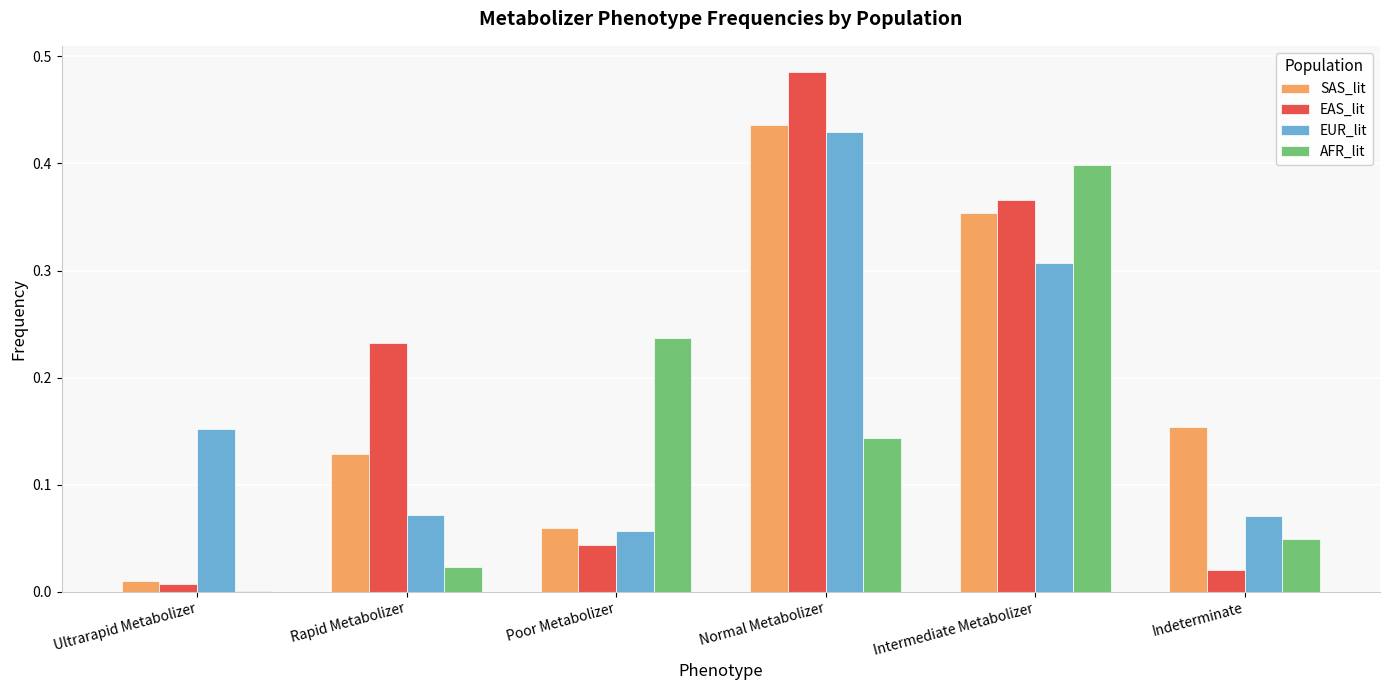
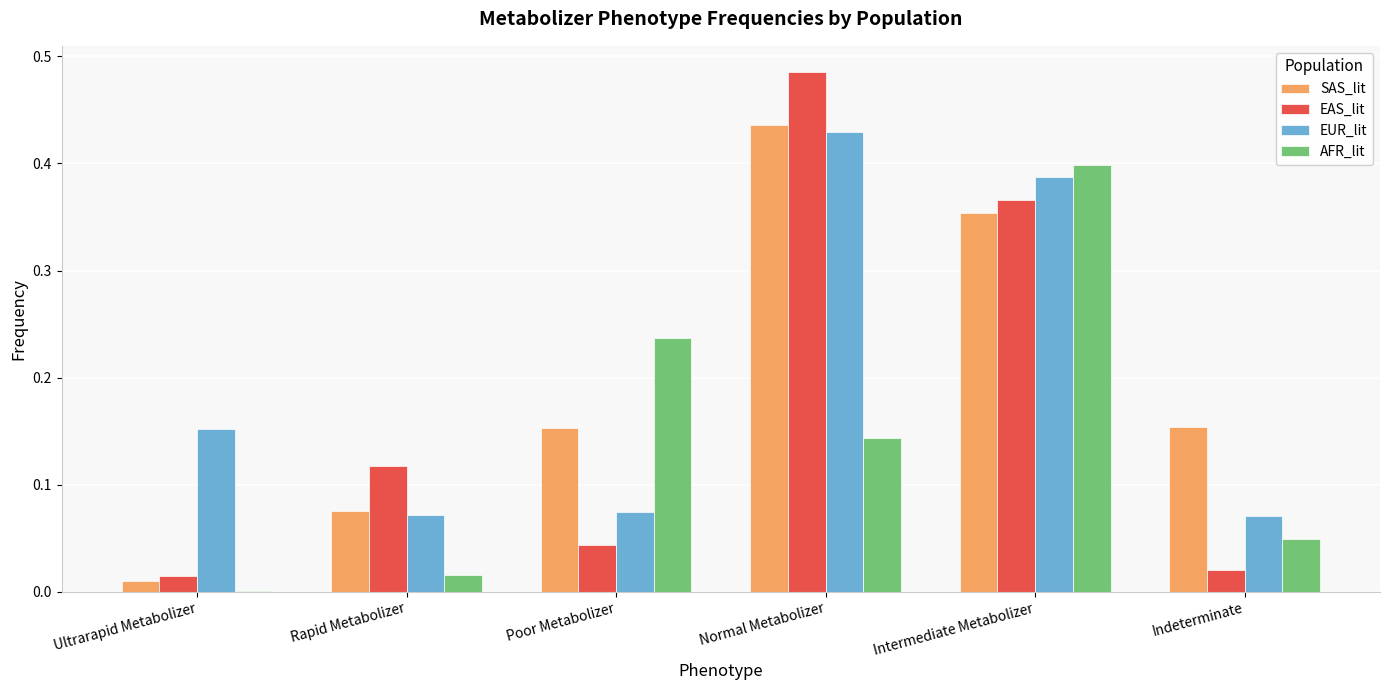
  {
    "SAS_lit": {
      "Ultrarapid Metabolizer": 0.010,
-     "Rapid Metabolizer": 0.129,
-     "Poor Metabolizer": 0.060,
+     "Rapid Metabolizer": 0.075,
+     "Poor Metabolizer": 0.153,
      "Normal Metabolizer": 0.436,
      "Intermediate Metabolizer": 0.354,
      "Indeterminate": 0.154
    },
    "EAS_lit": {
-     "Ultrarapid Metabolizer": 0.007,
-     "Rapid Metabolizer": 0.232,
+     "Ultrarapid Metabolizer": 0.015,
+     "Rapid Metabolizer": 0.117,
      "Poor Metabolizer": 0.044,
      "Normal Metabolizer": 0.486,
      "Intermediate Metabolizer": 0.366,
      "Indeterminate": 0.020
    },
    "EUR_lit": {
      "Ultrarapid Metabolizer": 0.152,
      "Rapid Metabolizer": 0.072,
-     "Poor Metabolizer": 0.056,
+     "Poor Metabolizer": 0.074,
      "Normal Metabolizer": 0.430,
-     "Intermediate Metabolizer": 0.307,
+     "Intermediate Metabolizer": 0.387,
      "Indeterminate": 0.071
    },
    "AFR_lit": {
-     "Rapid Metabolizer": 0.023,
+     "Rapid Metabolizer": 0.016,
      "Poor Metabolizer": 0.237,
      "Normal Metabolizer": 0.143,
      "Intermediate Metabolizer": 0.398,
      "Indeterminate": 0.049
    }
  }
